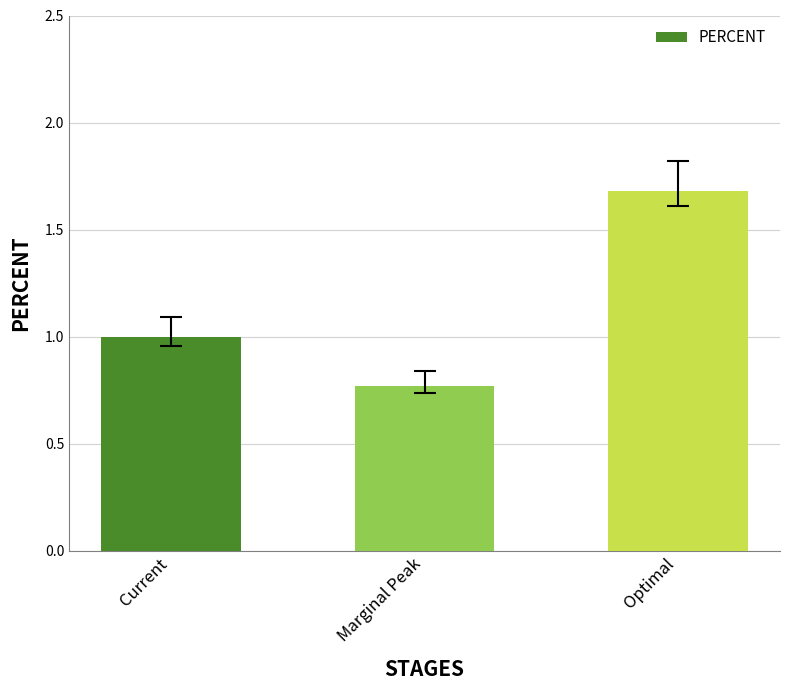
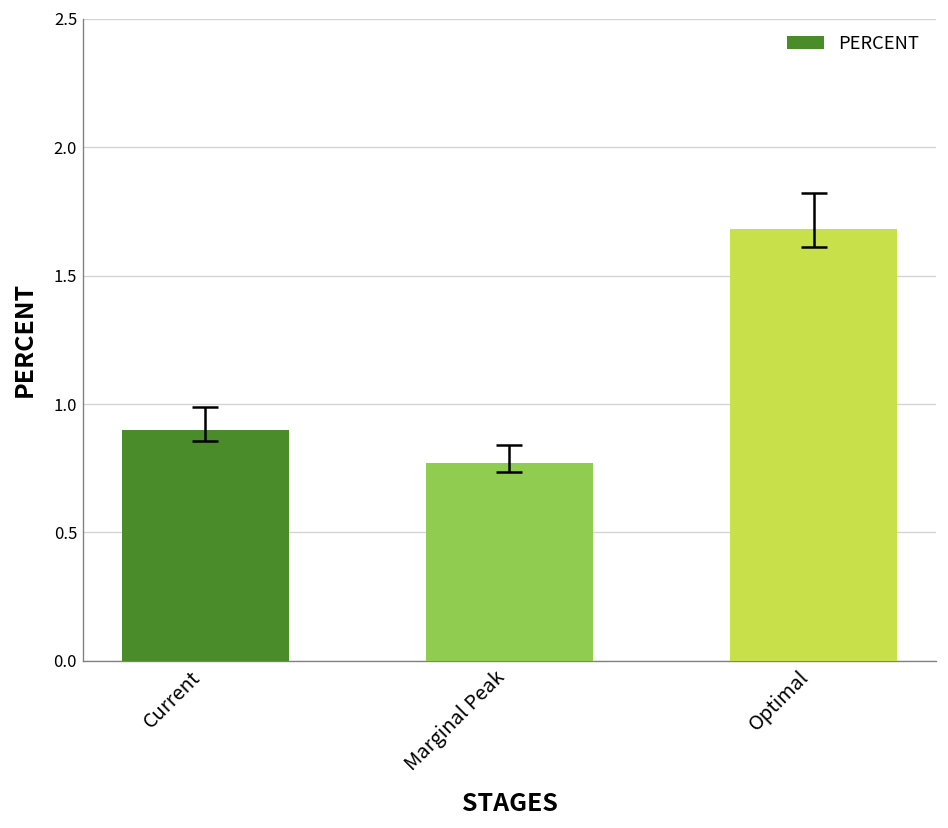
  {
    "PERCENT": {
-     "Current": 1.0,
+     "Current": 0.9,
      "Marginal Peak": 0.77,
      "Optimal": 1.68
    }
  }
